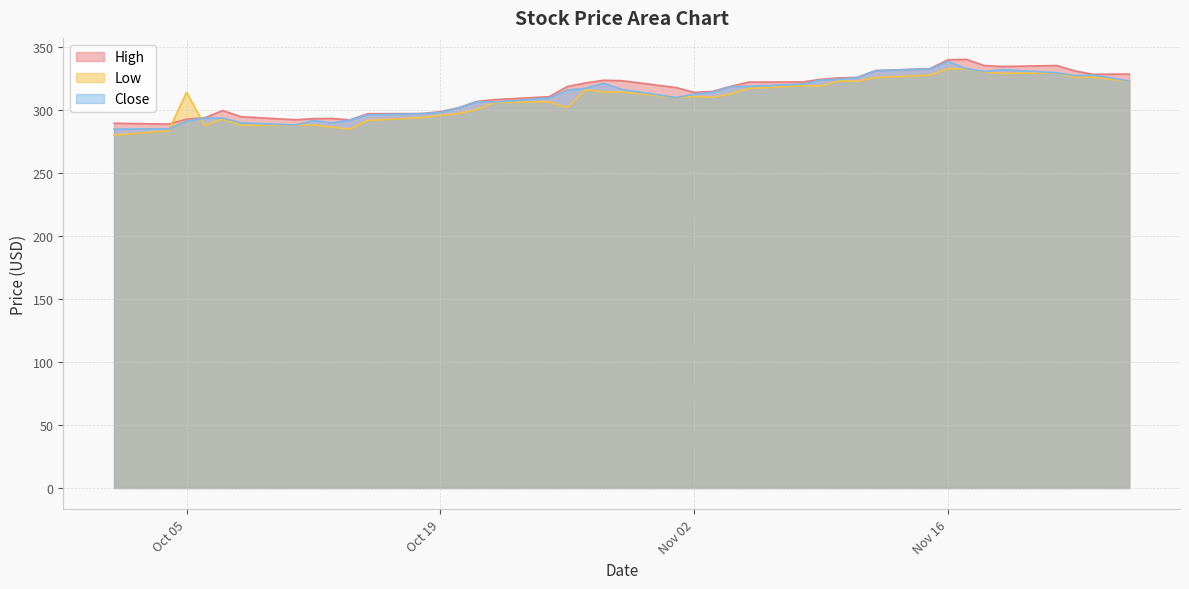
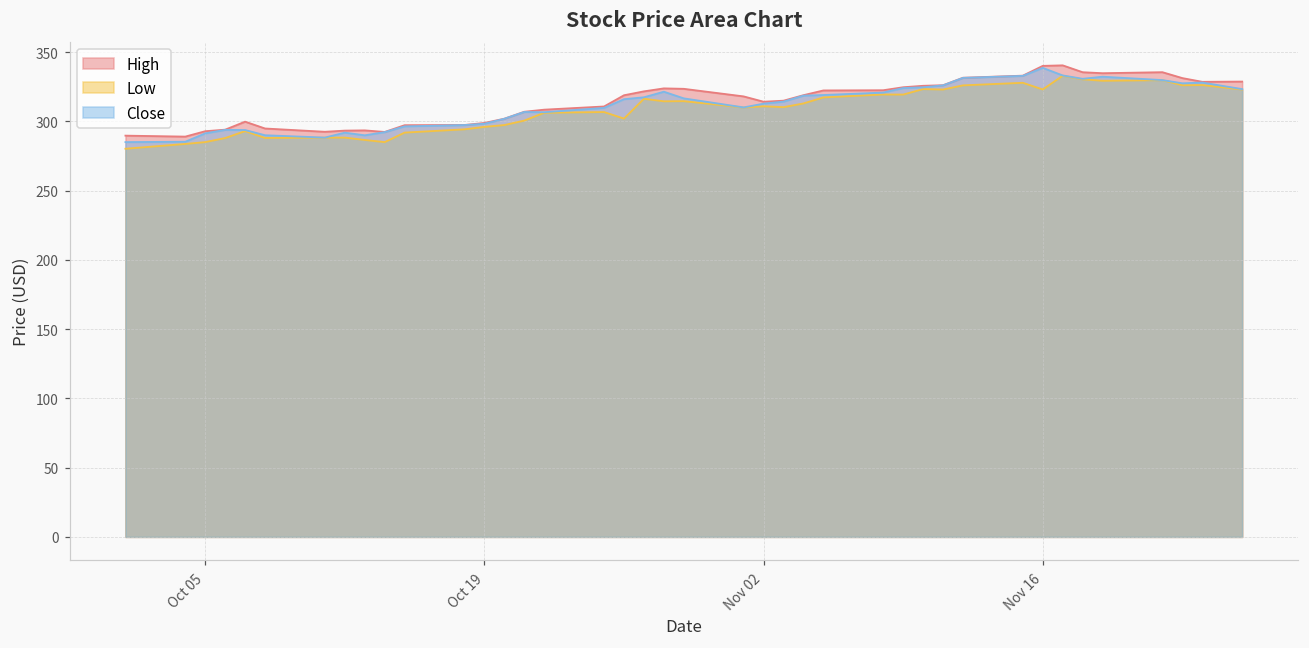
  {
    "Low": {
-     "Oct 05": 314,
+     "Oct 05": 285,
      "Oct 19": 296,
-     "Nov 16": 333
+     "Nov 16": 323
    }
  }
